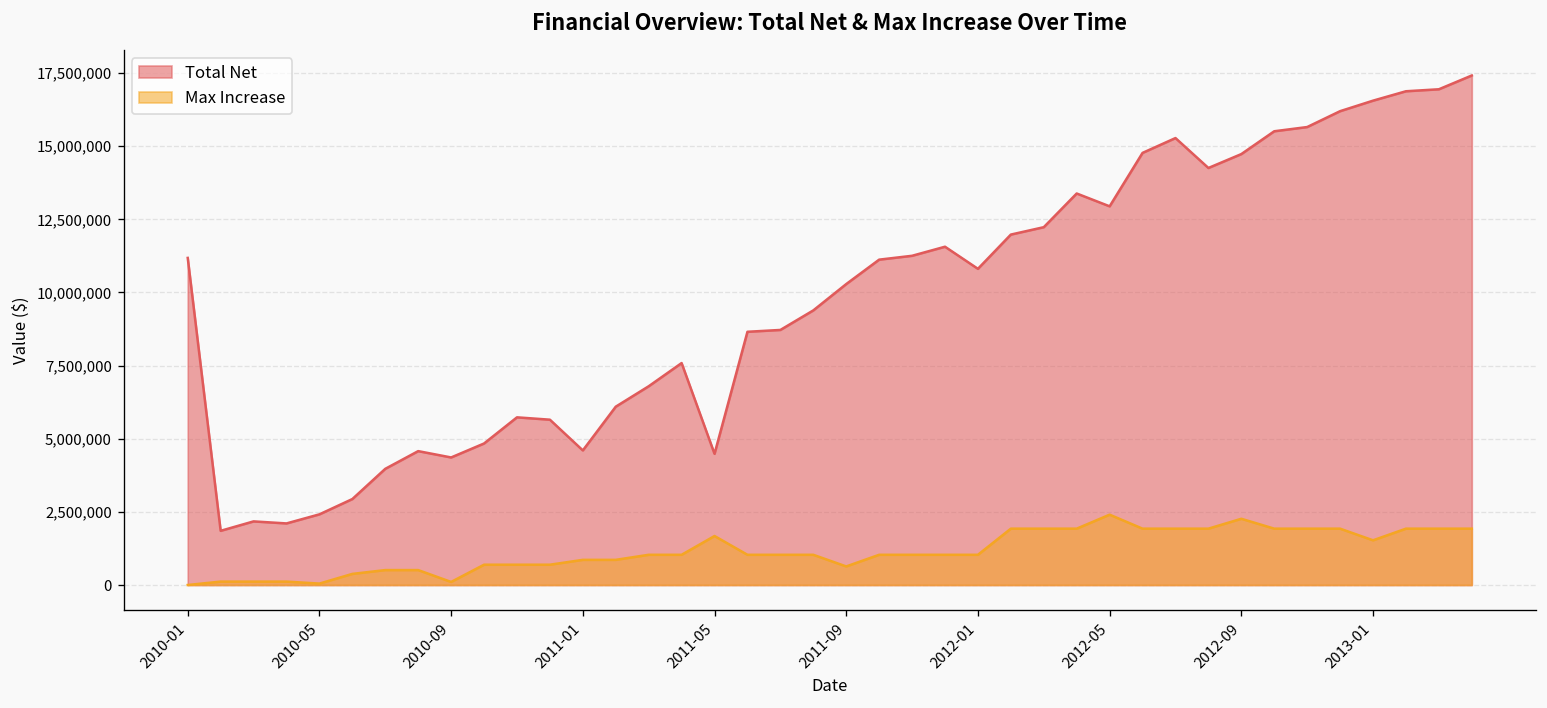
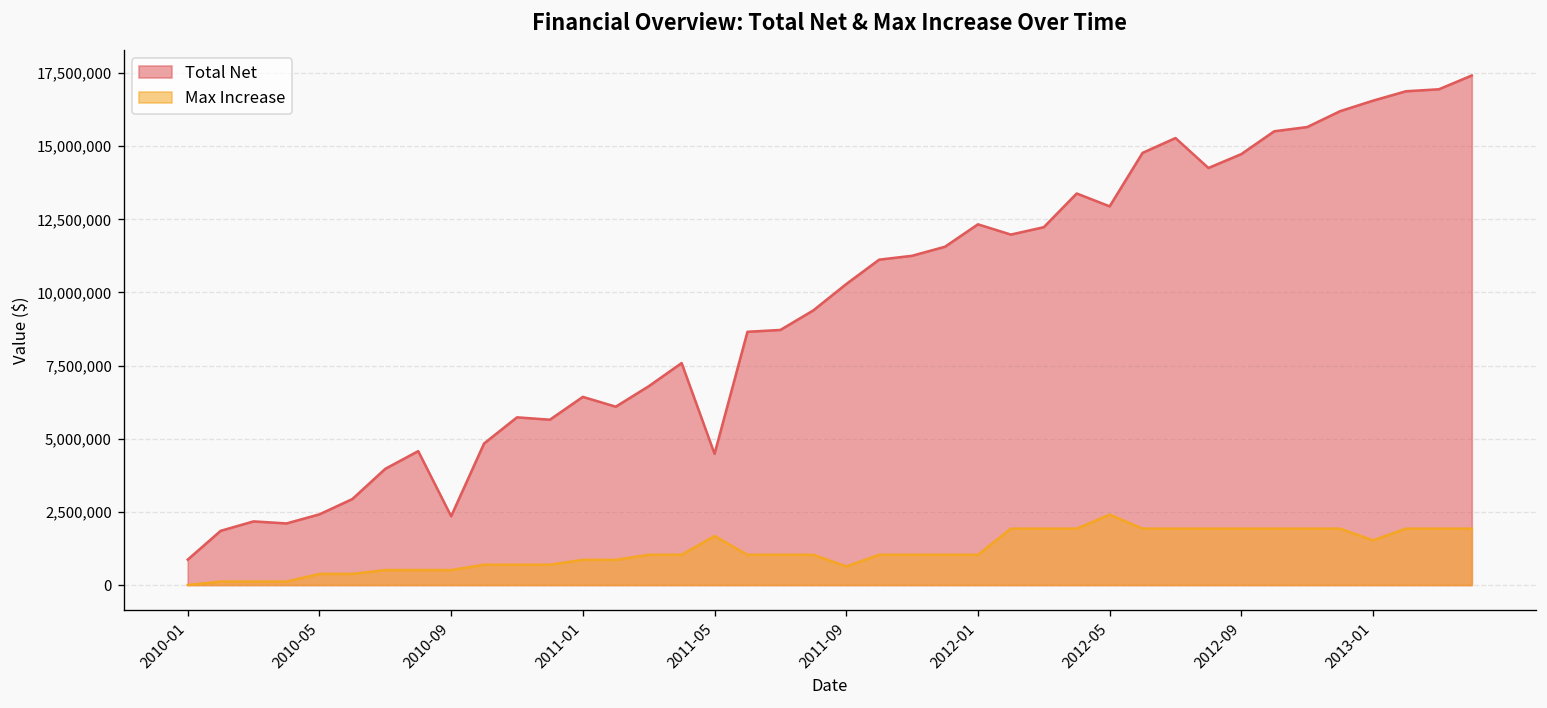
  {
    "Total Net": {
-     "2010-01": "11,200,000",
+     "2010-01": "900,000",
      "2010-05": "2,400,000",
-     "2010-09": "4,400,000",
-     "2011-01": "4,600,000",
+     "2010-09": "2,400,000",
+     "2011-01": "6,400,000",
      "2011-05": "4,500,000",
      "2011-09": "10,300,000",
-     "2012-01": "10,800,000",
+     "2012-01": "12,300,000",
      "2012-05": "12,900,000",
      "2012-09": "14,700,000",
      "2013-01": "16,600,000"
    },
    "Max Increase": {
      "2010-01": "0",
-     "2010-05": "0",
-     "2010-09": "100,000",
+     "2010-05": "400,000",
+     "2010-09": "500,000",
      "2011-01": "900,000",
      "2011-05": "1,700,000",
      "2011-09": "600,000",
      "2012-01": "1,000,000",
      "2012-05": "2,400,000",
-     "2012-09": "2,300,000",
+     "2012-09": "1,900,000",
      "2013-01": "1,500,000"
    }
  }
